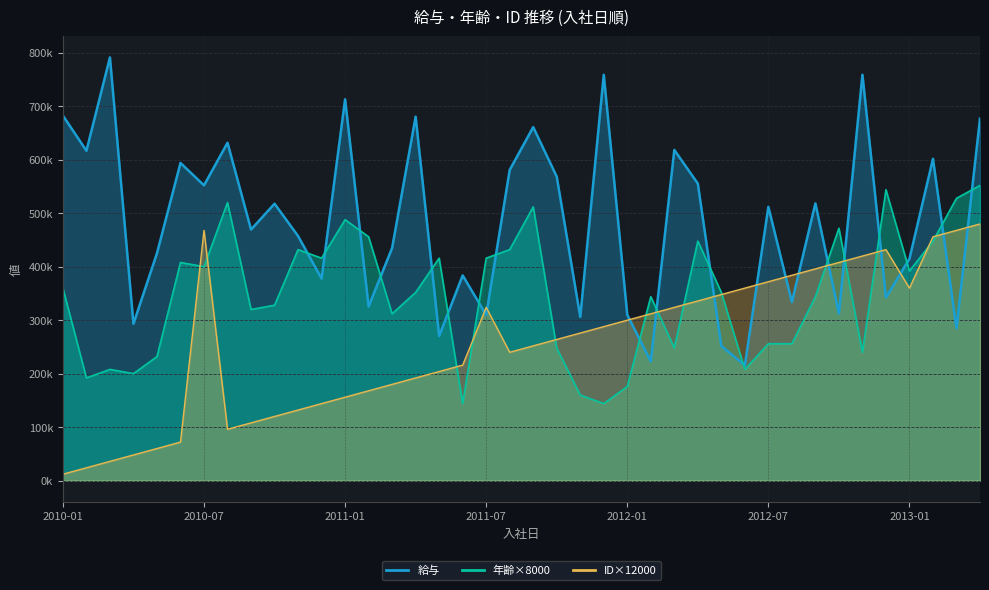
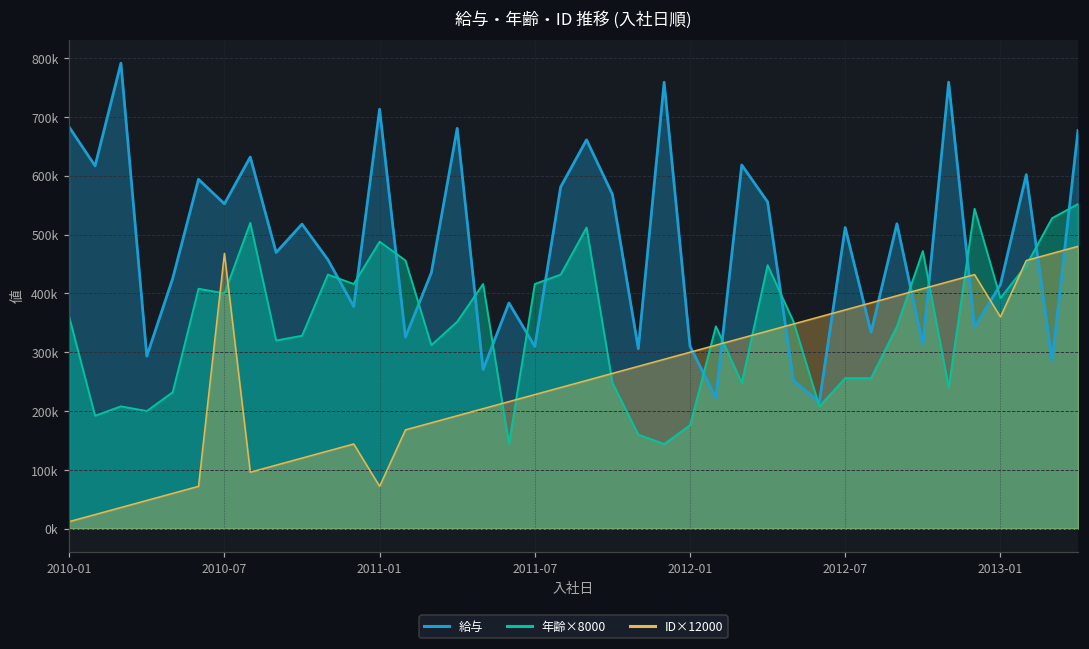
  {
    "ID×12000": {
      "2010-01": 10000,
      "2010-07": 470000,
-     "2011-01": 160000,
-     "2011-07": 320000,
+     "2011-01": 70000,
+     "2011-07": 230000,
      "2012-01": 300000,
      "2012-07": 370000,
      "2013-01": 360000
    }
  }
